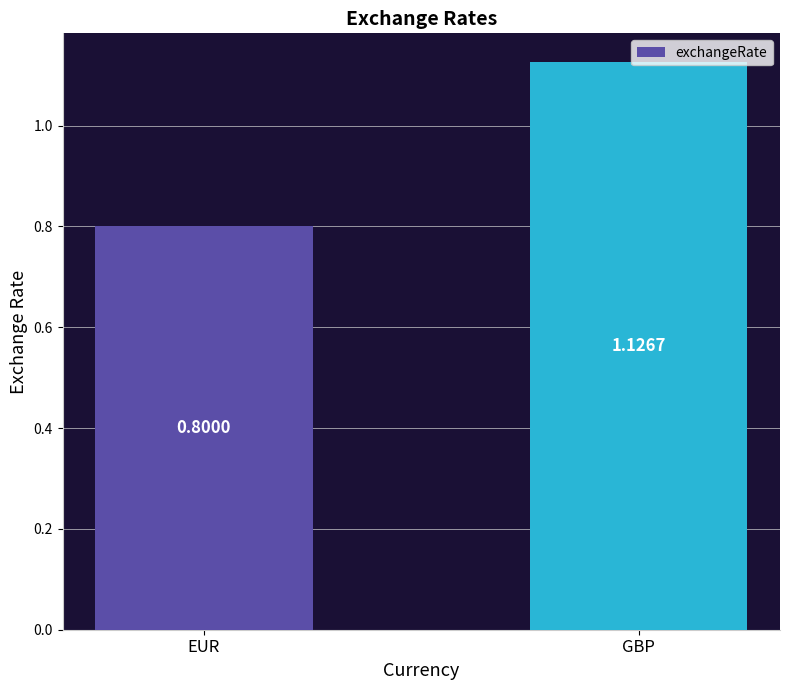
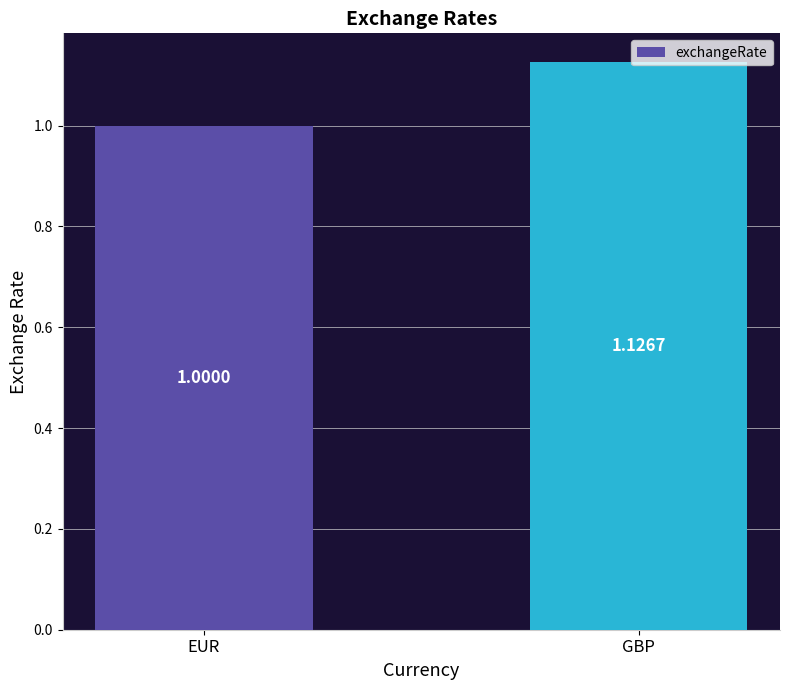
  {
-   "EUR": 0.8000
+   "EUR": 1.0000
  }
